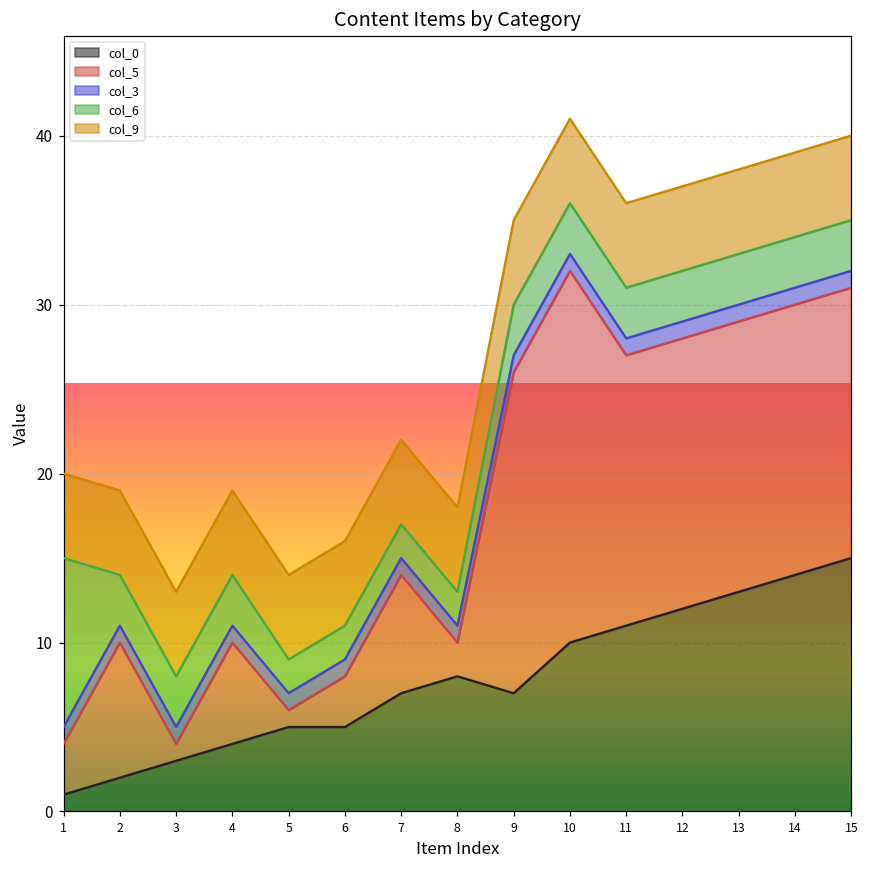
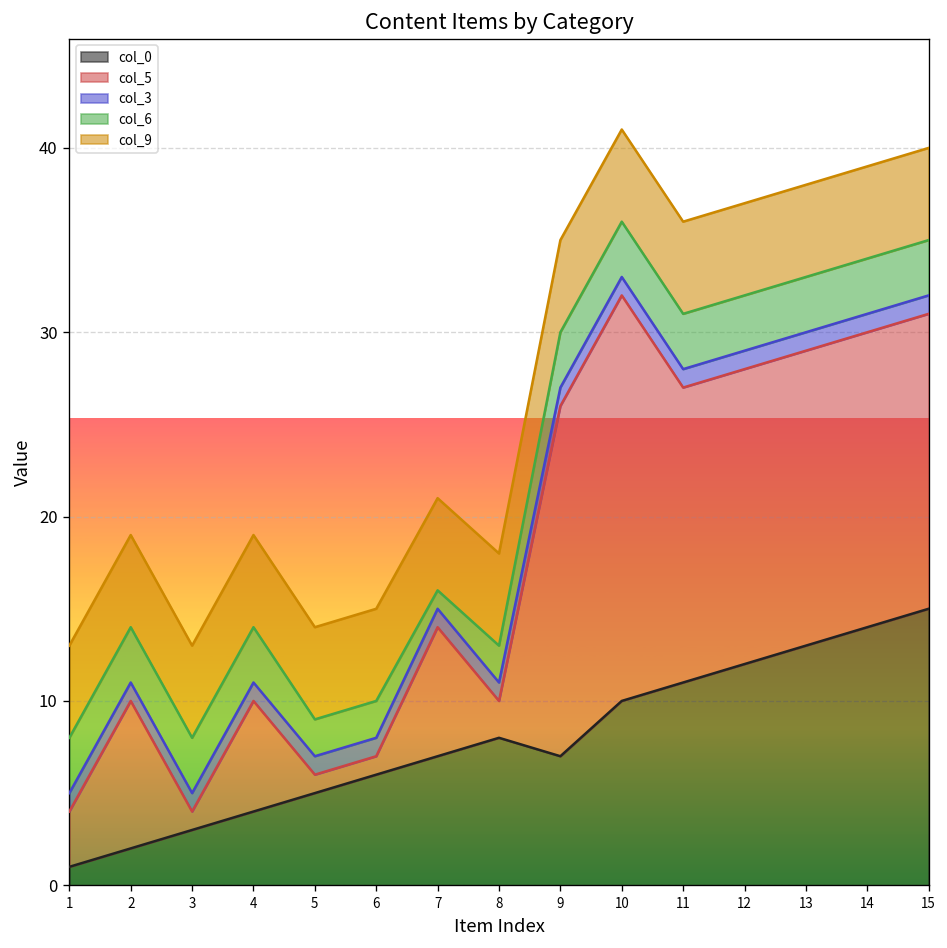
  {
    "col_0": {
      "1": 1,
      "2": 2,
      "3": 3,
      "4": 4,
      "5": 5,
-     "6": 5,
+     "6": 6,
      "7": 7,
      "8": 8,
      "9": 7,
      "10": 10,
      "11": 11,
      "12": 12,
      "13": 13,
      "14": 14,
      "15": 15
    },
    "col_5": {
      "1": 3,
      "2": 8,
      "3": 1,
      "4": 6,
      "5": 1,
-     "6": 3,
+     "6": 1,
      "7": 7,
      "8": 2,
      "9": 19,
      "10": 22,
      "11": 16,
      "12": 16,
      "13": 16,
      "14": 16,
      "15": 16
    },
    "col_3": {
      "1": 1,
      "2": 1,
      "3": 1,
      "4": 1,
      "5": 1,
      "6": 1,
      "7": 1,
      "8": 1,
      "9": 1,
      "10": 1,
      "11": 1,
      "12": 1,
      "13": 1,
      "14": 1,
      "15": 1
    },
    "col_6": {
-     "1": 10,
+     "1": 3,
      "2": 3,
      "3": 3,
      "4": 3,
      "5": 2,
      "6": 2,
-     "7": 2,
+     "7": 1,
      "8": 2,
      "9": 3,
      "10": 3,
      "11": 3,
      "12": 3,
      "13": 3,
      "14": 3,
      "15": 3
    },
    "col_9": {
      "1": 5,
      "2": 5,
      "3": 5,
      "4": 5,
      "5": 5,
      "6": 5,
      "7": 5,
      "8": 5,
      "9": 5,
      "10": 5,
      "11": 5,
      "12": 5,
      "13": 5,
      "14": 5,
      "15": 5
    }
  }
